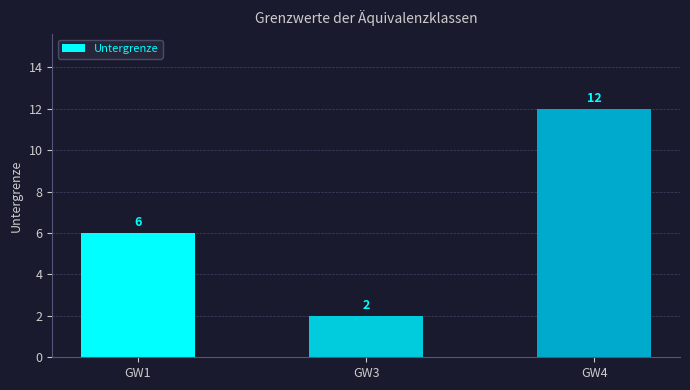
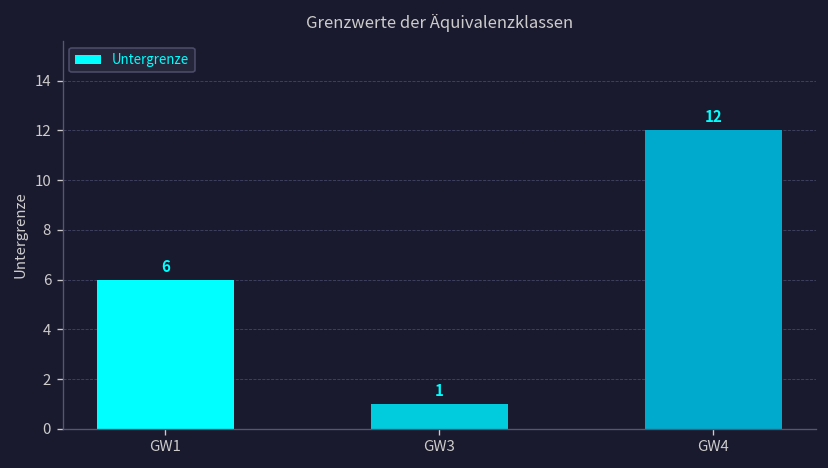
  {
    "GW1": 6,
-   "GW3": 2,
+   "GW3": 1,
    "GW4": 12
  }
